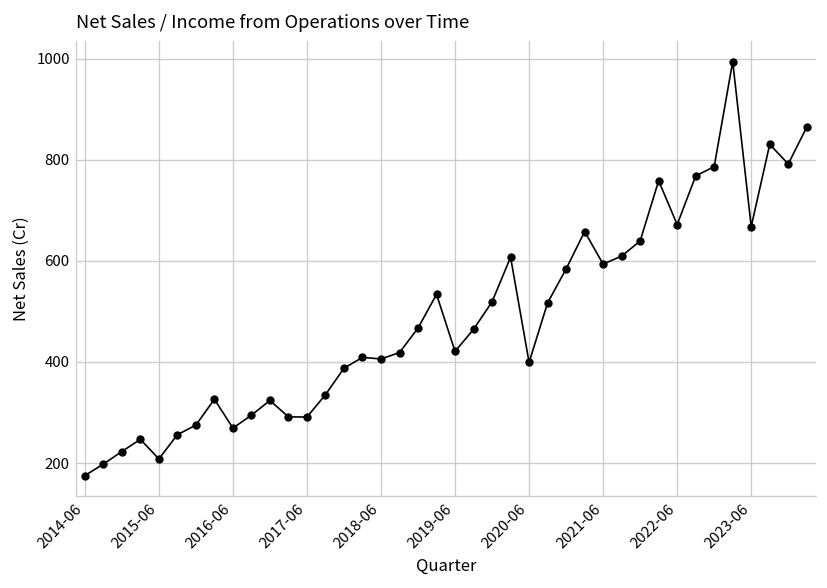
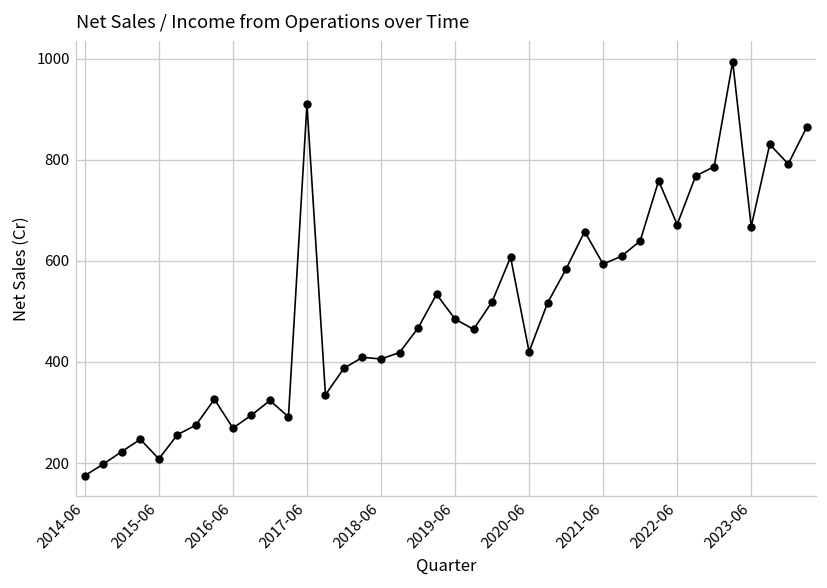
  {
    "2014-06": 180,
    "2015-06": 210,
    "2016-06": 270,
-   "2017-06": 290,
+   "2017-06": 910,
    "2018-06": 410,
-   "2019-06": 420,
-   "2020-06": 400,
+   "2019-06": 490,
+   "2020-06": 420,
    "2021-06": 590,
    "2022-06": 670,
    "2023-06": 670
  }
